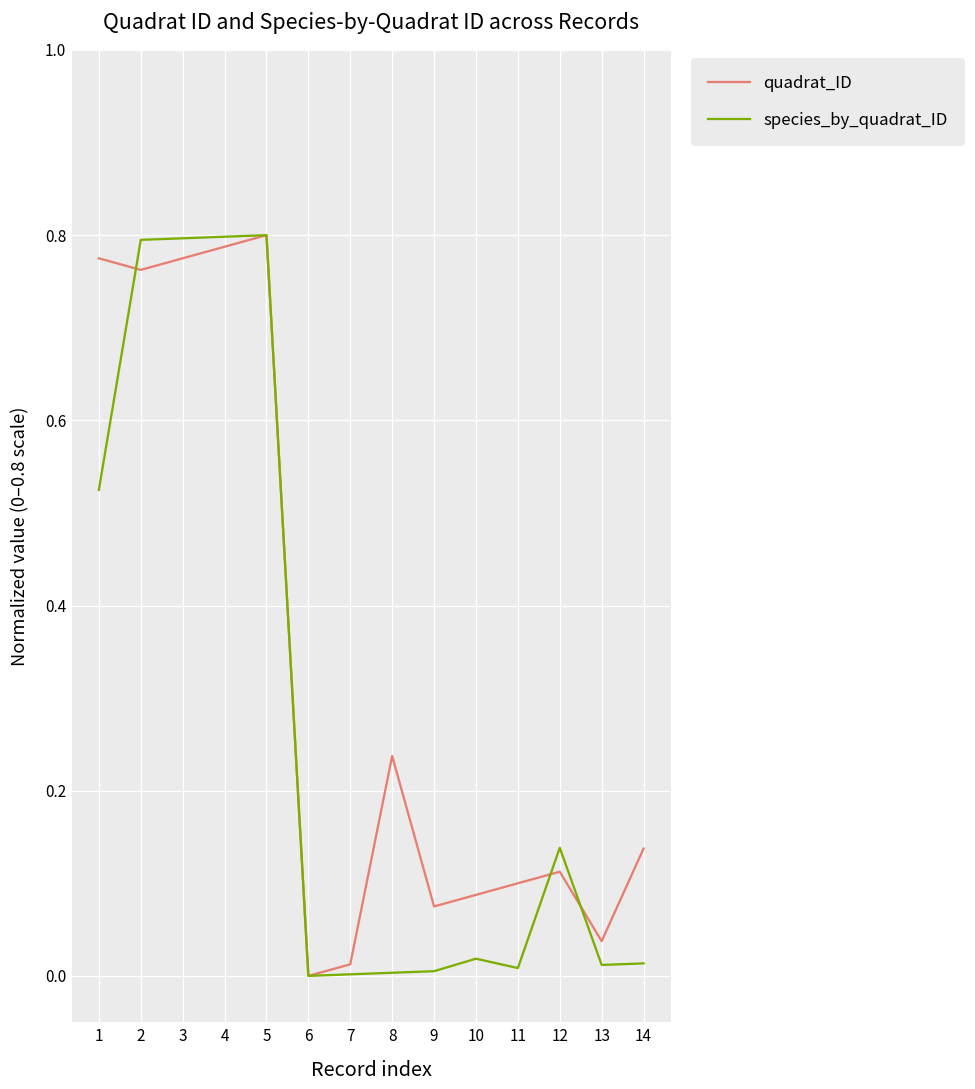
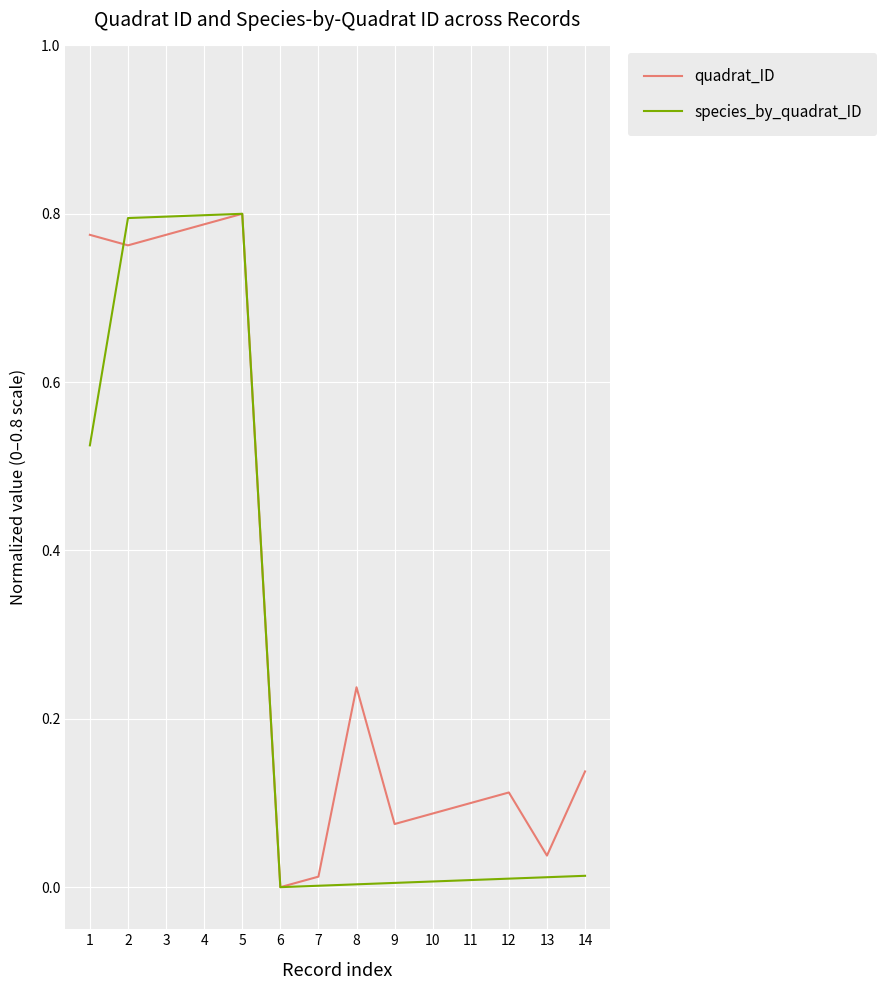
  {
    "quadrat_ID": {
      "1": 0.78,
      "2": 0.76,
      "3": 0.78,
      "4": 0.79,
      "7": 0.01,
      "8": 0.24,
      "9": 0.08,
      "10": 0.09,
      "11": 0.10,
      "12": 0.11,
      "13": 0.04,
      "14": 0.14
    },
    "species_by_quadrat_ID": {
      "1": 0.52,
      "2": 0.79,
      "3": 0.80,
      "4": 0.80,
      "7": 0.00,
      "8": 0.00,
      "9": 0.01,
-     "10": 0.02,
+     "10": 0.01,
      "11": 0.01,
-     "12": 0.14,
+     "12": 0.01,
      "13": 0.01,
      "14": 0.01
    }
  }
